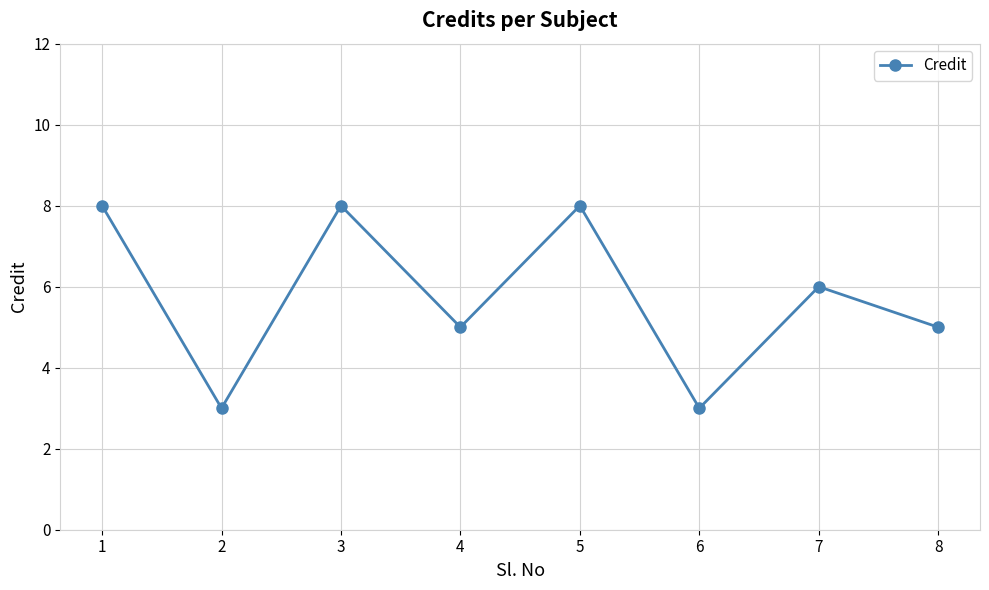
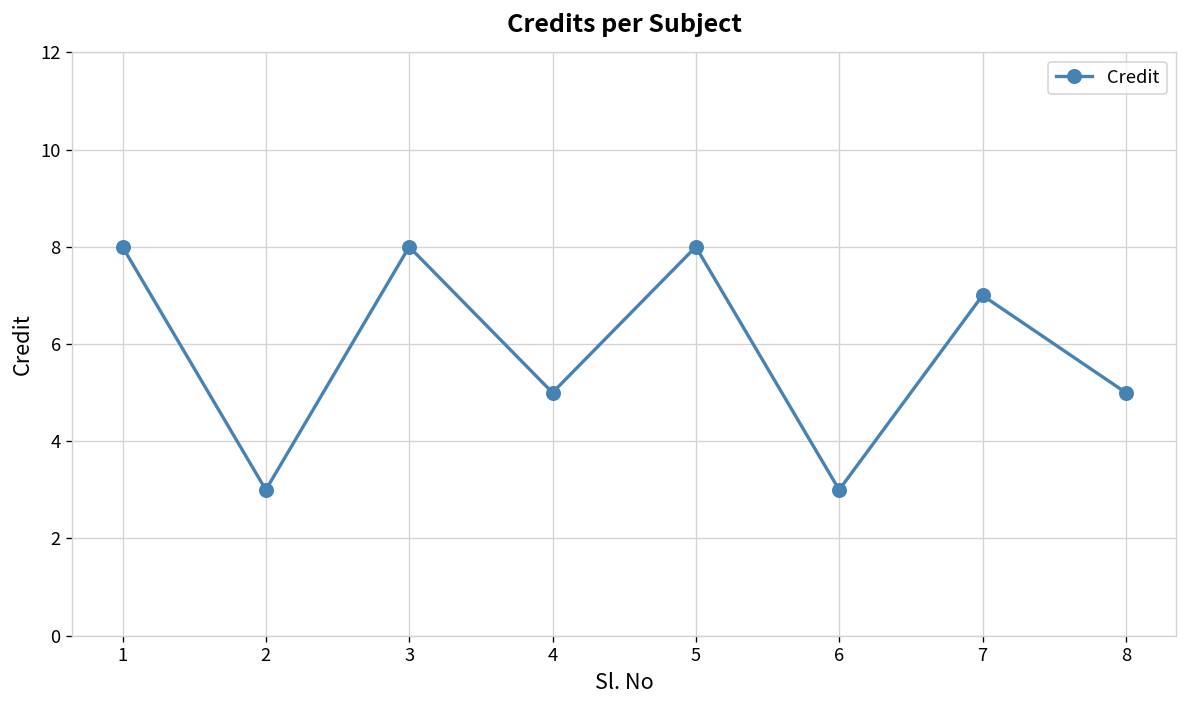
  {
    "1": 8,
    "2": 3,
    "3": 8,
    "4": 5,
    "5": 8,
    "6": 3,
-   "7": 6,
+   "7": 7,
    "8": 5
  }
